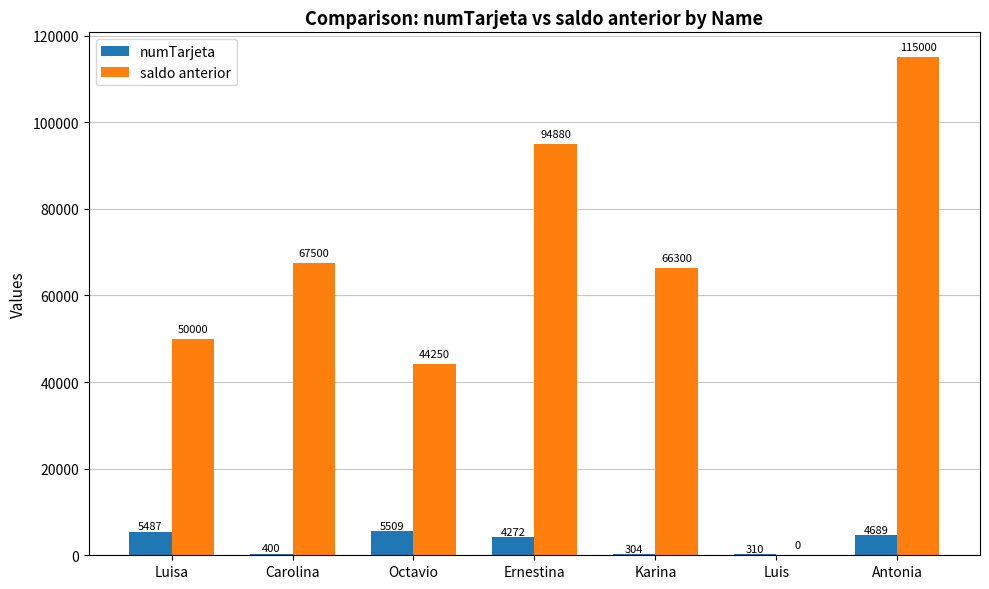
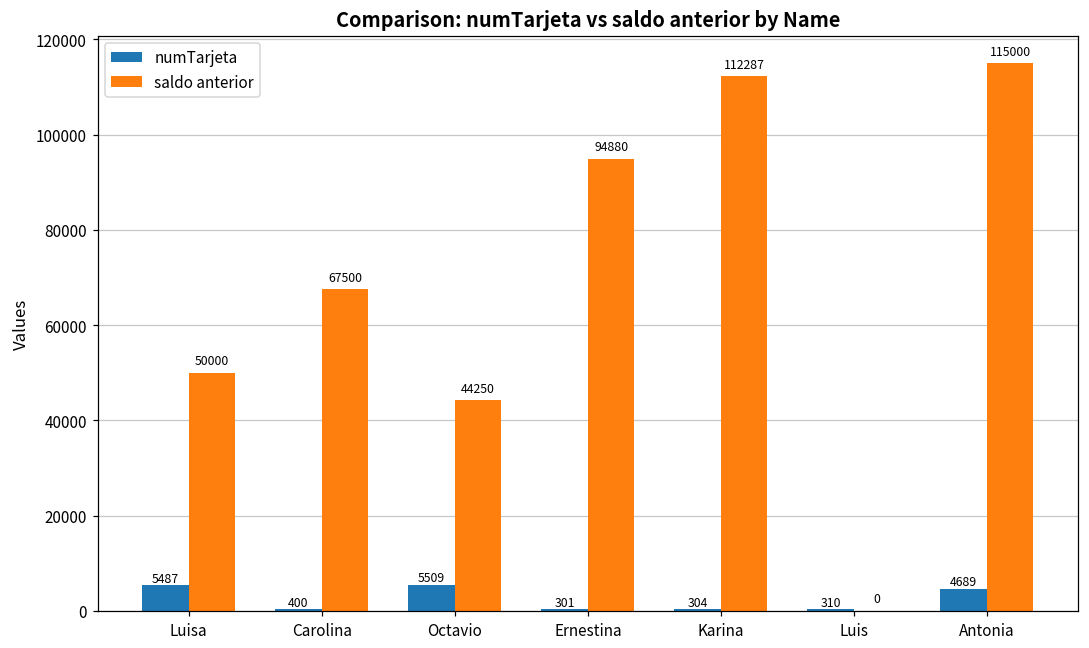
  {
    "numTarjeta": {
      "Luisa": 5487,
      "Carolina": 400,
      "Octavio": 5509,
-     "Ernestina": 4272,
+     "Ernestina": 301,
      "Karina": 304,
      "Luis": 310,
      "Antonia": 4689
    },
    "saldo anterior": {
      "Luisa": 50000,
      "Carolina": 67500,
      "Octavio": 44250,
      "Ernestina": 94880,
-     "Karina": 66300,
+     "Karina": 112287,
      "Luis": 0,
      "Antonia": 115000
    }
  }
